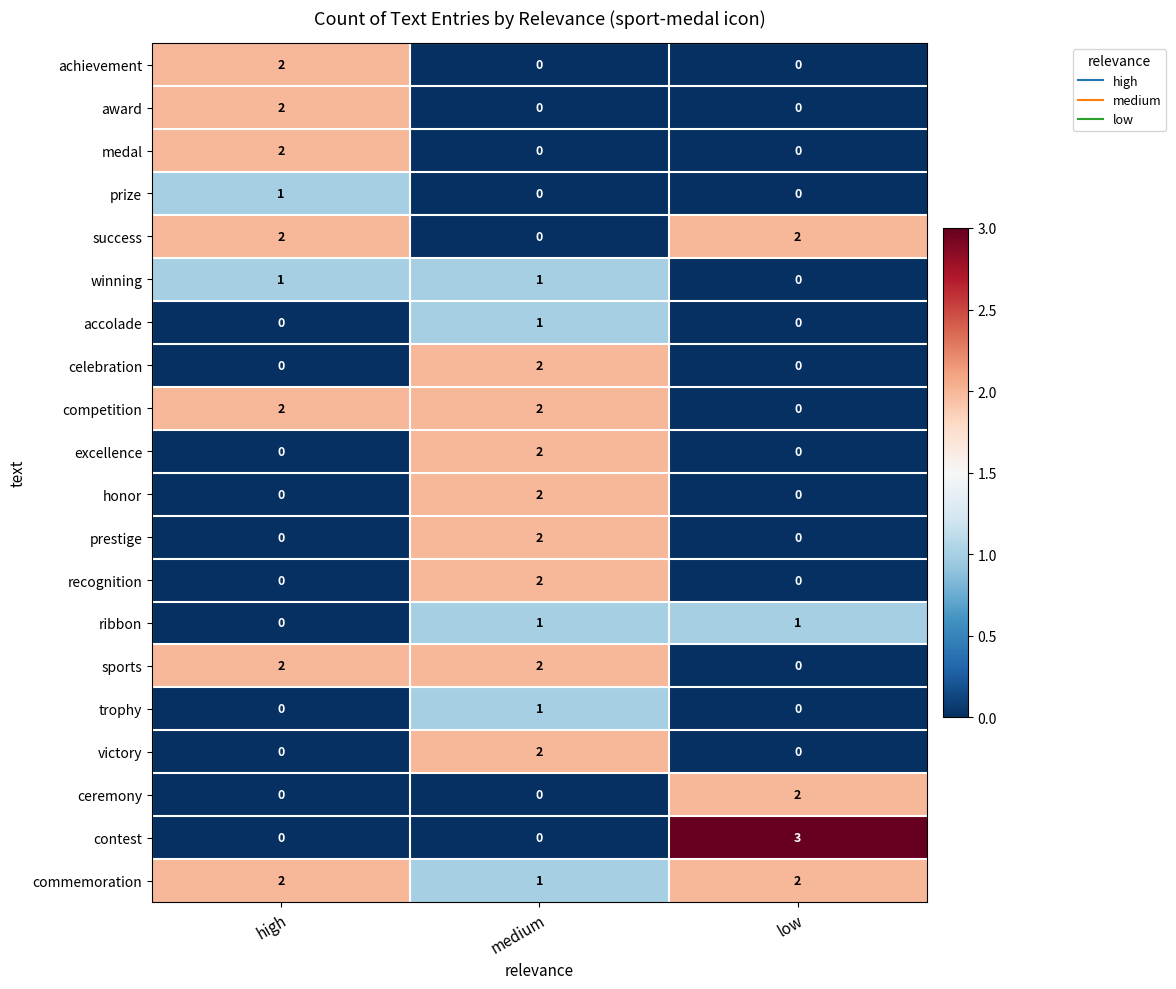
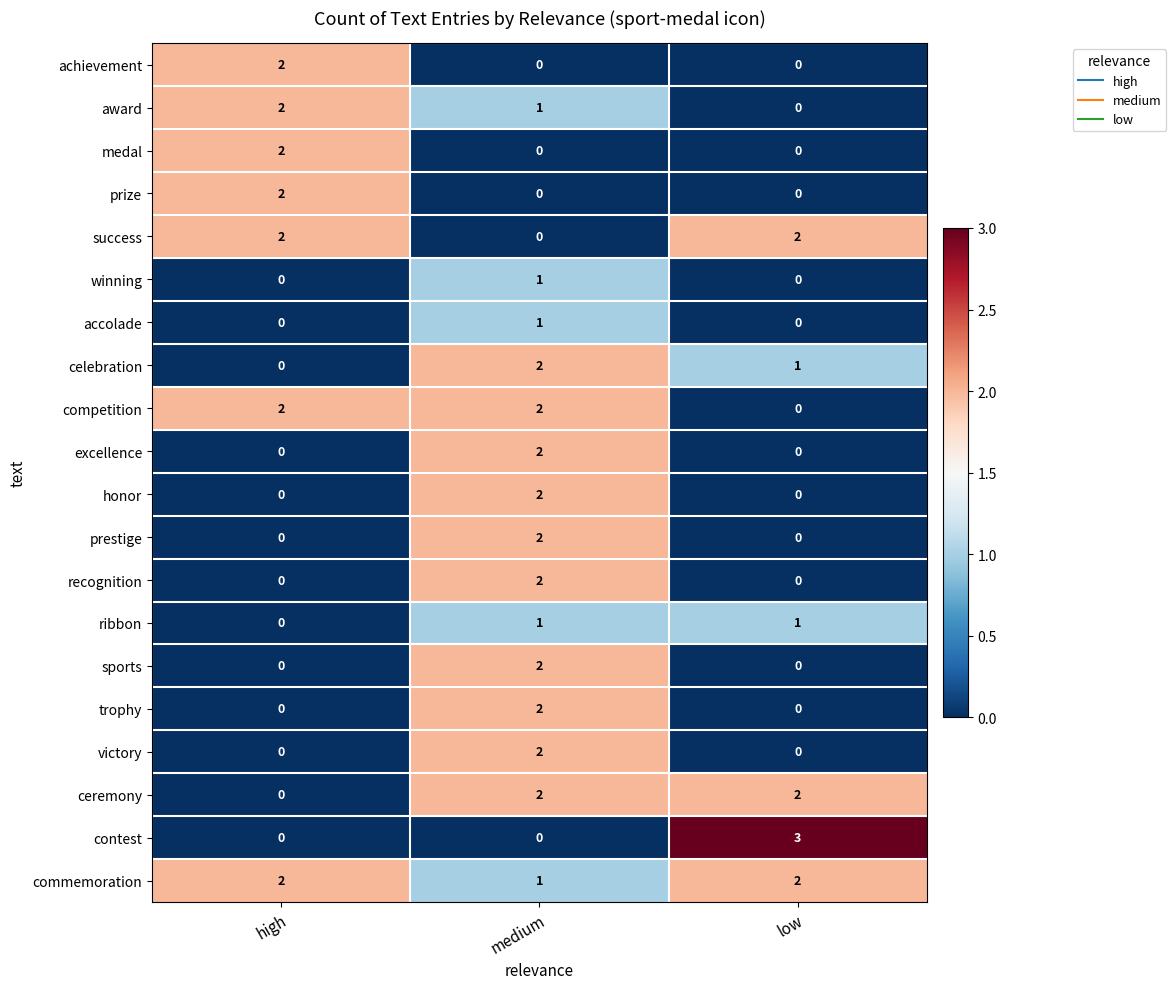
  {
    "achievement": {
      "high": 2,
      "medium": 0,
      "low": 0
    },
    "award": {
      "high": 2,
-     "medium": 0,
+     "medium": 1,
      "low": 0
    },
    "medal": {
      "high": 2,
      "medium": 0,
      "low": 0
    },
    "prize": {
-     "high": 1,
+     "high": 2,
      "medium": 0,
      "low": 0
    },
    "success": {
      "high": 2,
      "medium": 0,
      "low": 2
    },
    "winning": {
-     "high": 1,
+     "high": 0,
      "medium": 1,
      "low": 0
    },
    "accolade": {
      "high": 0,
      "medium": 1,
      "low": 0
    },
    "celebration": {
      "high": 0,
      "medium": 2,
-     "low": 0
+     "low": 1
    },
    "competition": {
      "high": 2,
      "medium": 2,
      "low": 0
    },
    "excellence": {
      "high": 0,
      "medium": 2,
      "low": 0
    },
    "honor": {
      "high": 0,
      "medium": 2,
      "low": 0
    },
    "prestige": {
      "high": 0,
      "medium": 2,
      "low": 0
    },
    "recognition": {
      "high": 0,
      "medium": 2,
      "low": 0
    },
    "ribbon": {
      "high": 0,
      "medium": 1,
      "low": 1
    },
    "sports": {
-     "high": 2,
+     "high": 0,
      "medium": 2,
      "low": 0
    },
    "trophy": {
      "high": 0,
-     "medium": 1,
+     "medium": 2,
      "low": 0
    },
    "victory": {
      "high": 0,
      "medium": 2,
      "low": 0
    },
    "ceremony": {
      "high": 0,
-     "medium": 0,
+     "medium": 2,
      "low": 2
    },
    "contest": {
      "high": 0,
      "medium": 0,
      "low": 3
    },
    "commemoration": {
      "high": 2,
      "medium": 1,
      "low": 2
    }
  }
